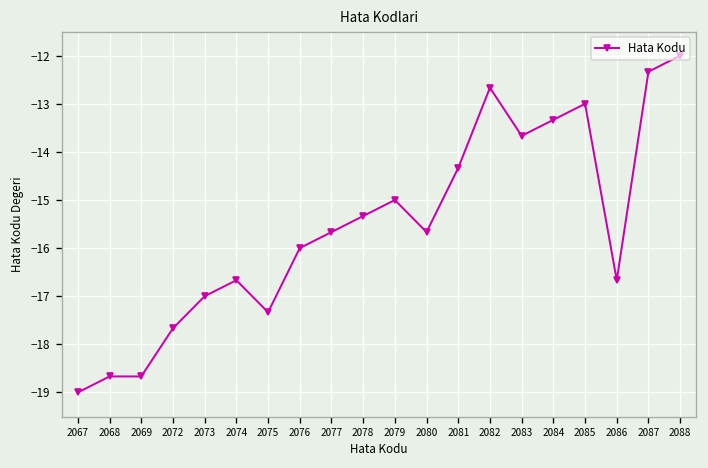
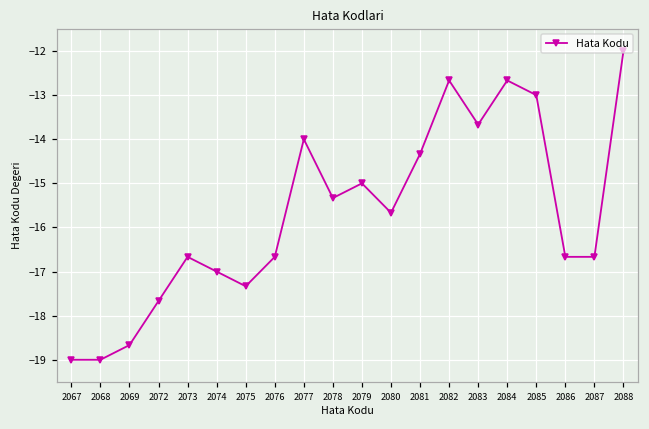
  {
    "2067": -19.0,
-   "2068": -18.7,
+   "2068": -19.0,
    "2069": -18.7,
    "2072": -17.7,
-   "2073": -17.0,
-   "2074": -16.7,
+   "2073": -16.7,
+   "2074": -17.0,
    "2075": -17.3,
-   "2076": -16.0,
-   "2077": -15.7,
+   "2076": -16.7,
+   "2077": -14.0,
    "2078": -15.3,
    "2079": -15.0,
    "2080": -15.7,
    "2081": -14.3,
    "2082": -12.7,
    "2083": -13.7,
-   "2084": -13.3,
+   "2084": -12.7,
    "2085": -13.0,
    "2086": -16.7,
-   "2087": -12.3
+   "2087": -16.7
  }
